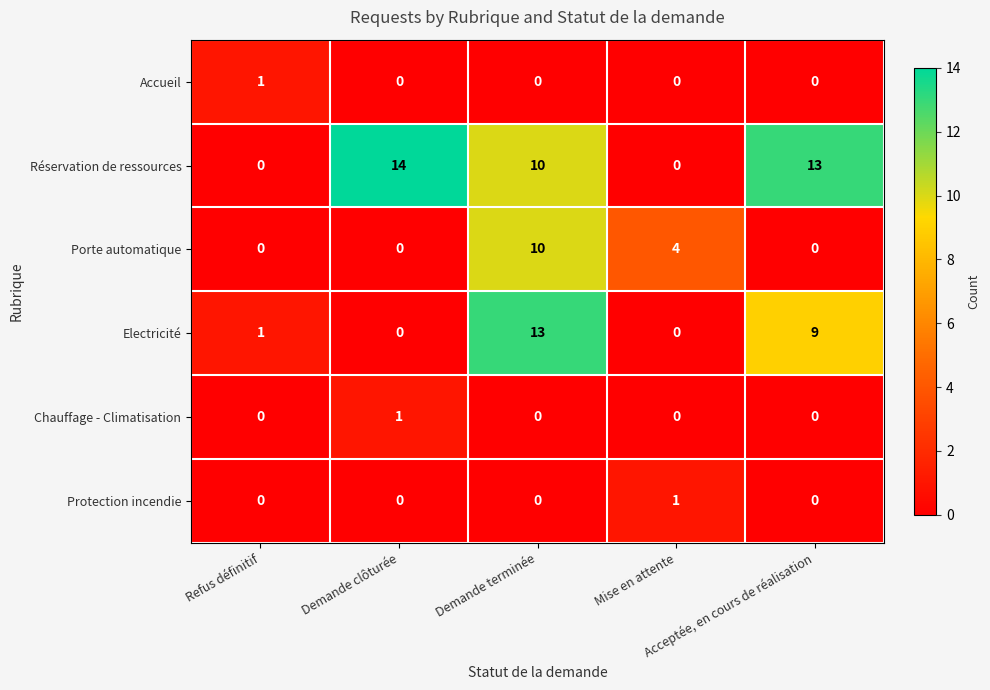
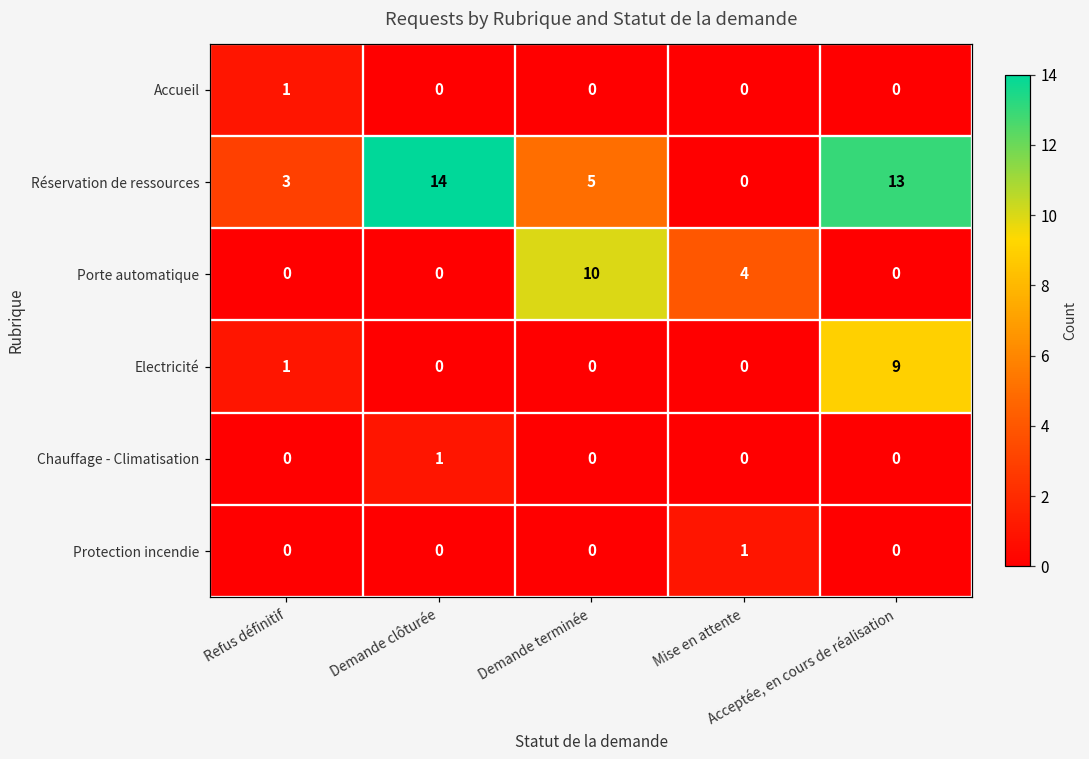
  {
    "Accueil": {
      "Refus définitif": 1,
      "Demande clôturée": 0,
      "Demande terminée": 0,
      "Mise en attente": 0,
      "Acceptée, en cours de réalisation": 0
    },
    "Réservation de ressources": {
-     "Refus définitif": 0,
+     "Refus définitif": 3,
      "Demande clôturée": 14,
-     "Demande terminée": 10,
+     "Demande terminée": 5,
      "Mise en attente": 0,
      "Acceptée, en cours de réalisation": 13
    },
    "Porte automatique": {
      "Refus définitif": 0,
      "Demande clôturée": 0,
      "Demande terminée": 10,
      "Mise en attente": 4,
      "Acceptée, en cours de réalisation": 0
    },
    "Electricité": {
      "Refus définitif": 1,
      "Demande clôturée": 0,
-     "Demande terminée": 13,
+     "Demande terminée": 0,
      "Mise en attente": 0,
      "Acceptée, en cours de réalisation": 9
    },
    "Chauffage - Climatisation": {
      "Refus définitif": 0,
      "Demande clôturée": 1,
      "Demande terminée": 0,
      "Mise en attente": 0,
      "Acceptée, en cours de réalisation": 0
    },
    "Protection incendie": {
      "Refus définitif": 0,
      "Demande clôturée": 0,
      "Demande terminée": 0,
      "Mise en attente": 1,
      "Acceptée, en cours de réalisation": 0
    }
  }
